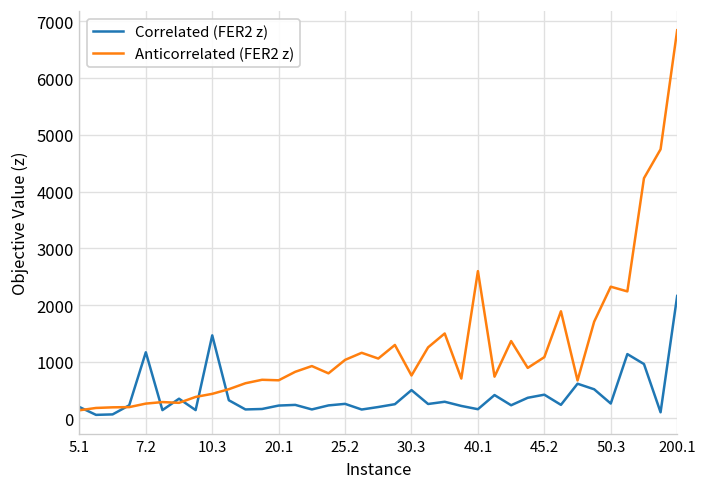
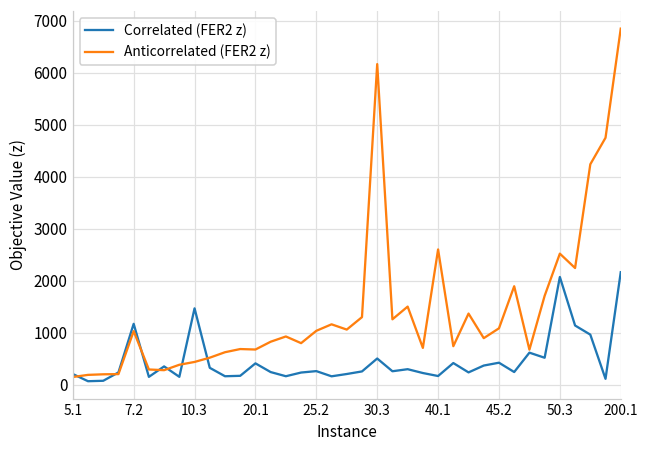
  {
    "Correlated (FER2 z)": {
      "5.1": 200,
      "7.2": 1200,
      "10.3": 1500,
-     "20.1": 200,
+     "20.1": 400,
      "25.2": 300,
      "30.3": 500,
      "40.1": 200,
      "45.2": 400,
-     "50.3": 300,
+     "50.3": 2100,
      "200.1": 2200
    },
    "Anticorrelated (FER2 z)": {
      "5.1": 100,
-     "7.2": 300,
+     "7.2": 1000,
      "10.3": 400,
      "20.1": 700,
      "25.2": 1000,
-     "30.3": 800,
+     "30.3": 6200,
      "40.1": 2600,
      "45.2": 1100,
-     "50.3": 2300,
+     "50.3": 2500,
      "200.1": 6800
    }
  }
